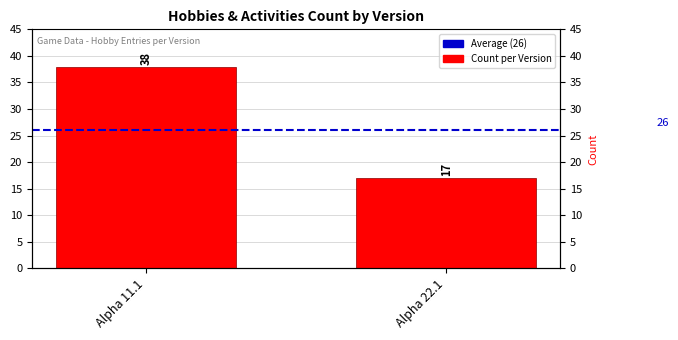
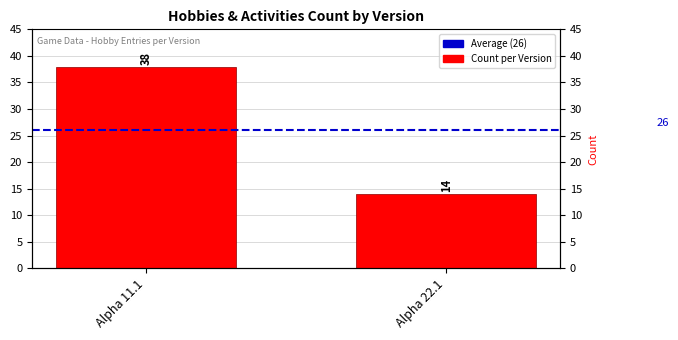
  {
    "Alpha 11.1": 38,
-   "Alpha 22.1": 17
+   "Alpha 22.1": 14
  }
